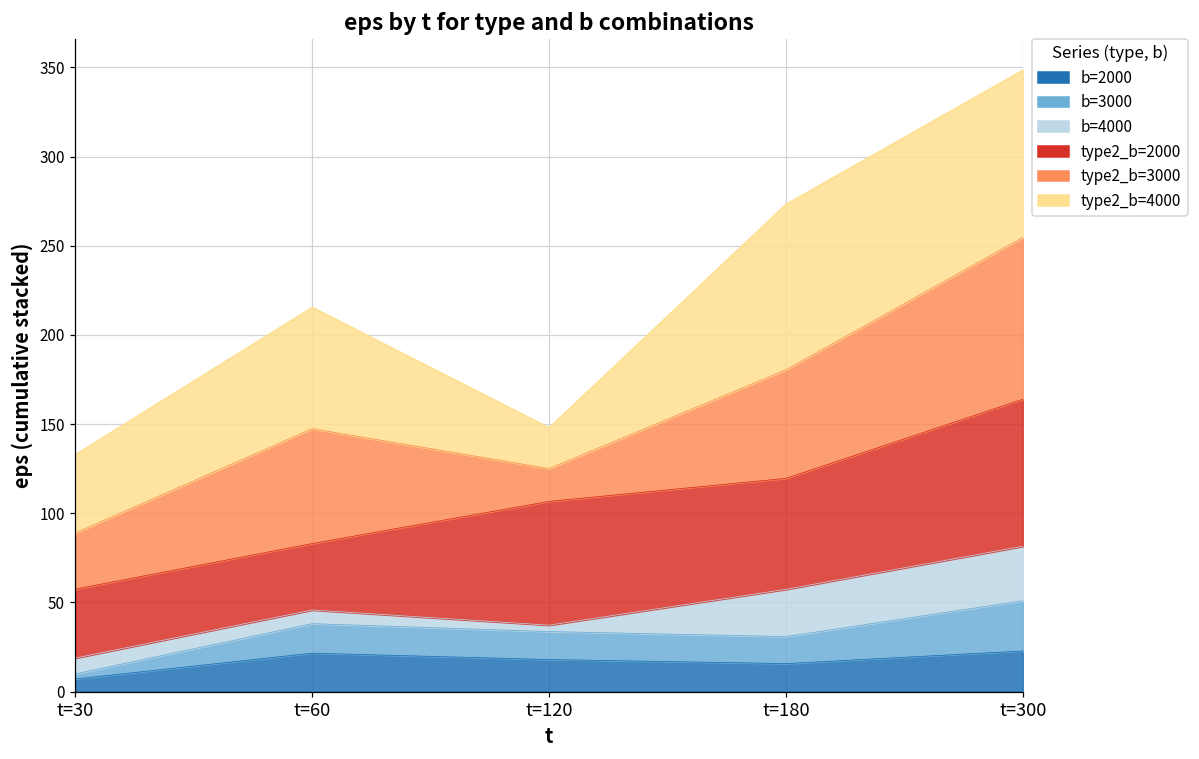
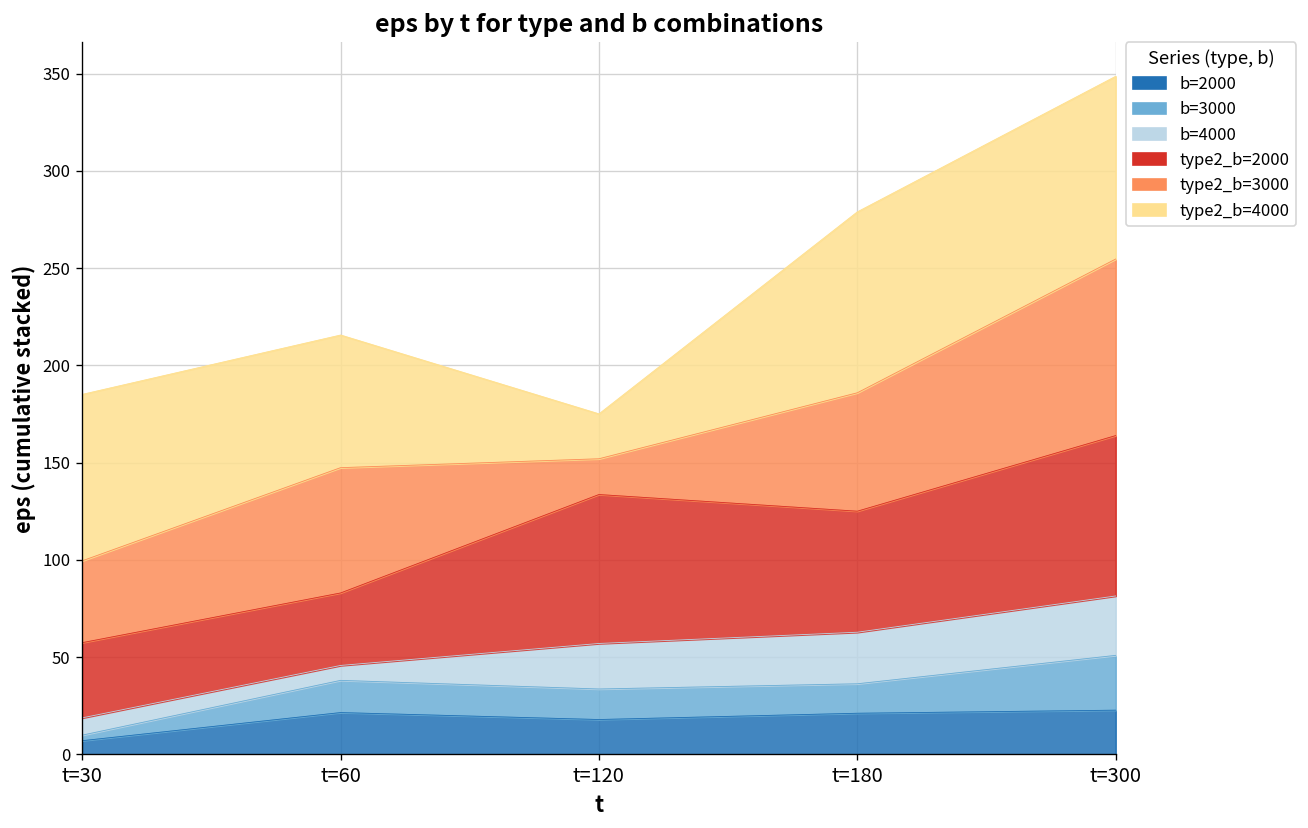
  {
    "b=2000": {
      "t=30": 7,
      "t=60": 22,
      "t=120": 18,
-     "t=180": 16,
+     "t=180": 21,
      "t=300": 23
    },
    "b=3000": {
      "t=30": 3,
      "t=60": 17,
      "t=120": 16,
      "t=180": 15,
      "t=300": 28
    },
    "b=4000": {
      "t=30": 9,
      "t=60": 8,
-     "t=120": 4,
+     "t=120": 23,
      "t=180": 27,
      "t=300": 31
    },
    "type2_b=2000": {
      "t=30": 39,
      "t=60": 37,
-     "t=120": 69,
+     "t=120": 77,
      "t=180": 62,
      "t=300": 82
    },
    "type2_b=3000": {
-     "t=30": 31,
+     "t=30": 42,
      "t=60": 64,
      "t=120": 18,
      "t=180": 61,
      "t=300": 91
    },
    "type2_b=4000": {
-     "t=30": 44,
+     "t=30": 86,
      "t=60": 68,
      "t=120": 23,
      "t=180": 93,
      "t=300": 94
    }
  }
